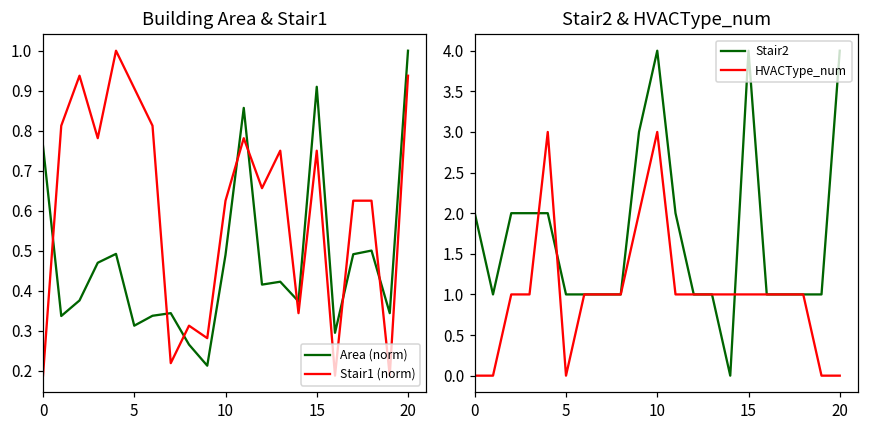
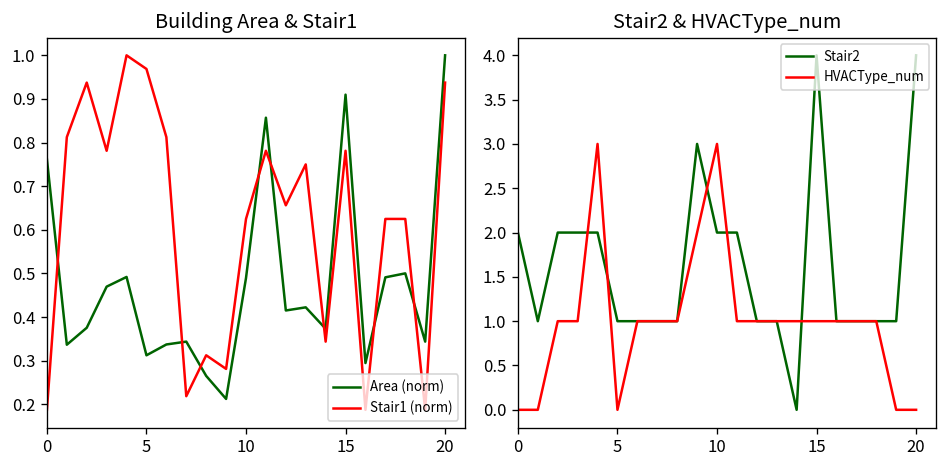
  {
    "Building Area & Stair1": {
      "Area (norm)": {
        "0": 0.76,
        "5": 0.31,
        "10": 0.49,
        "15": 0.91,
        "20": 1.00
      },
      "Stair1 (norm)": {
        "0": 0.19,
-       "5": 0.91,
+       "5": 0.97,
        "10": 0.63,
-       "15": 0.75,
+       "15": 0.78,
        "20": 0.94
      }
    },
    "Stair2 & HVACType_num": {
      "Stair2": {
        "0": 2,
        "5": 1,
-       "10": 4
+       "10": 2
      },
      "HVACType_num": {
        "0": 0,
        "5": 0,
        "10": 3,
        "15": 1,
        "20": 0
      }
    }
  }
